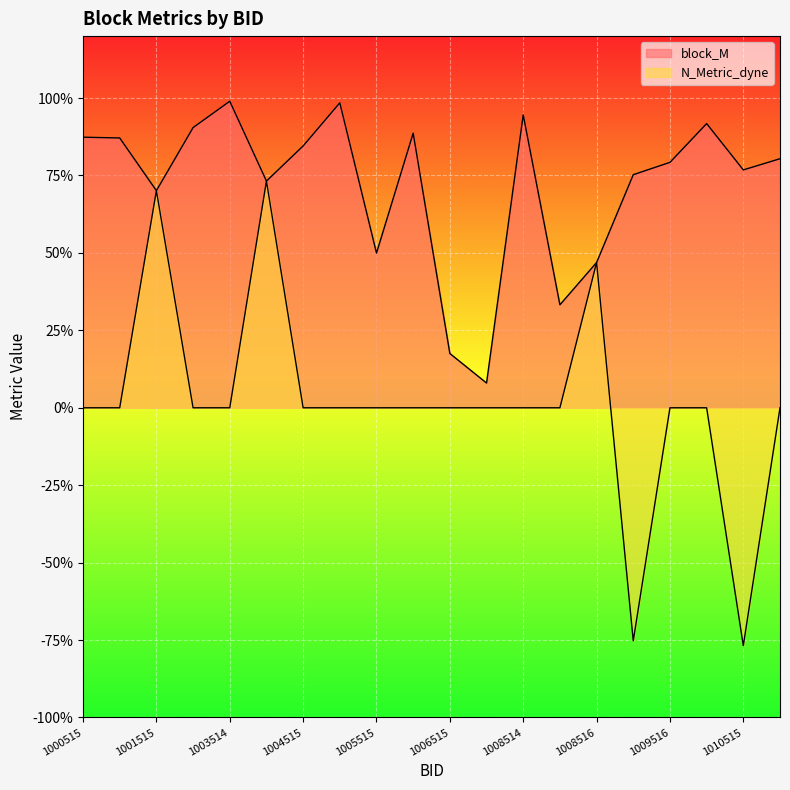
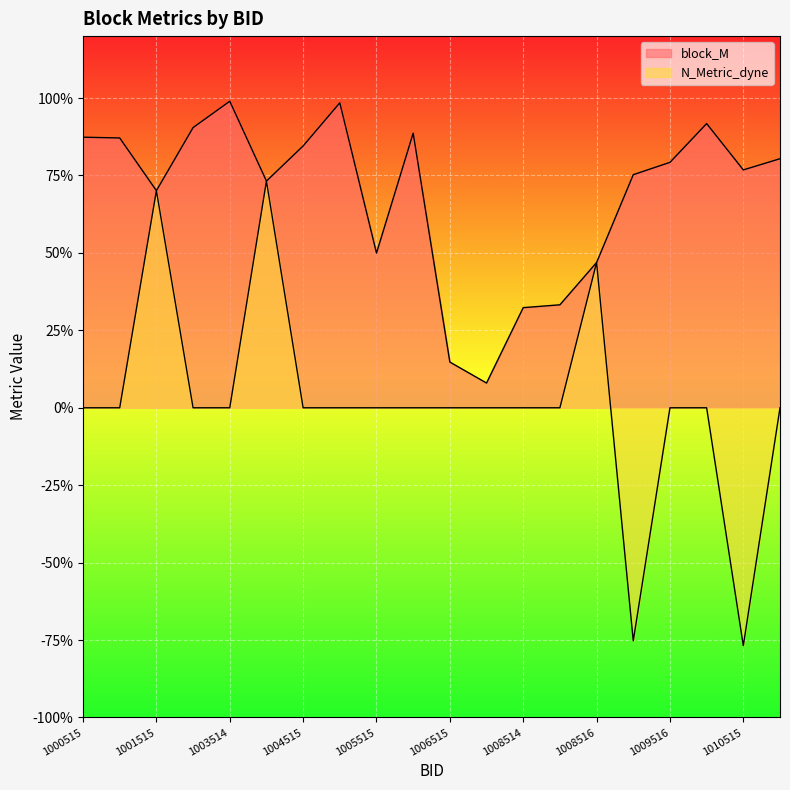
  {
    "block_M": {
      "1000515": "87%",
      "1003514": "99%",
      "1004515": "85%",
      "1005515": "50%",
-     "1006515": "18%",
-     "1008514": "95%",
+     "1006515": "15%",
+     "1008514": "32%",
      "1009516": "79%",
      "1010515": "77%"
    }
  }
